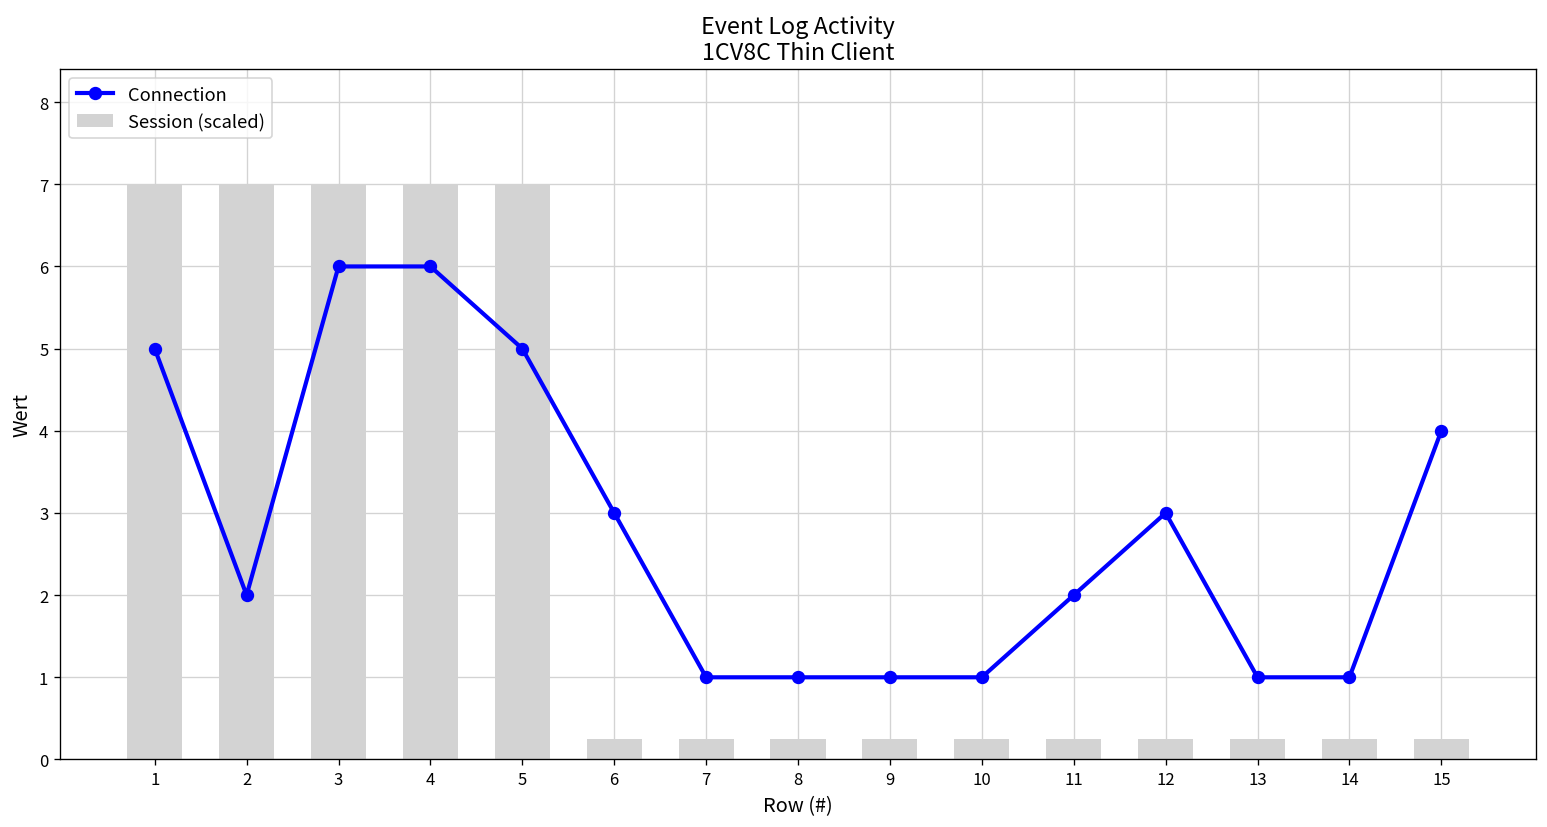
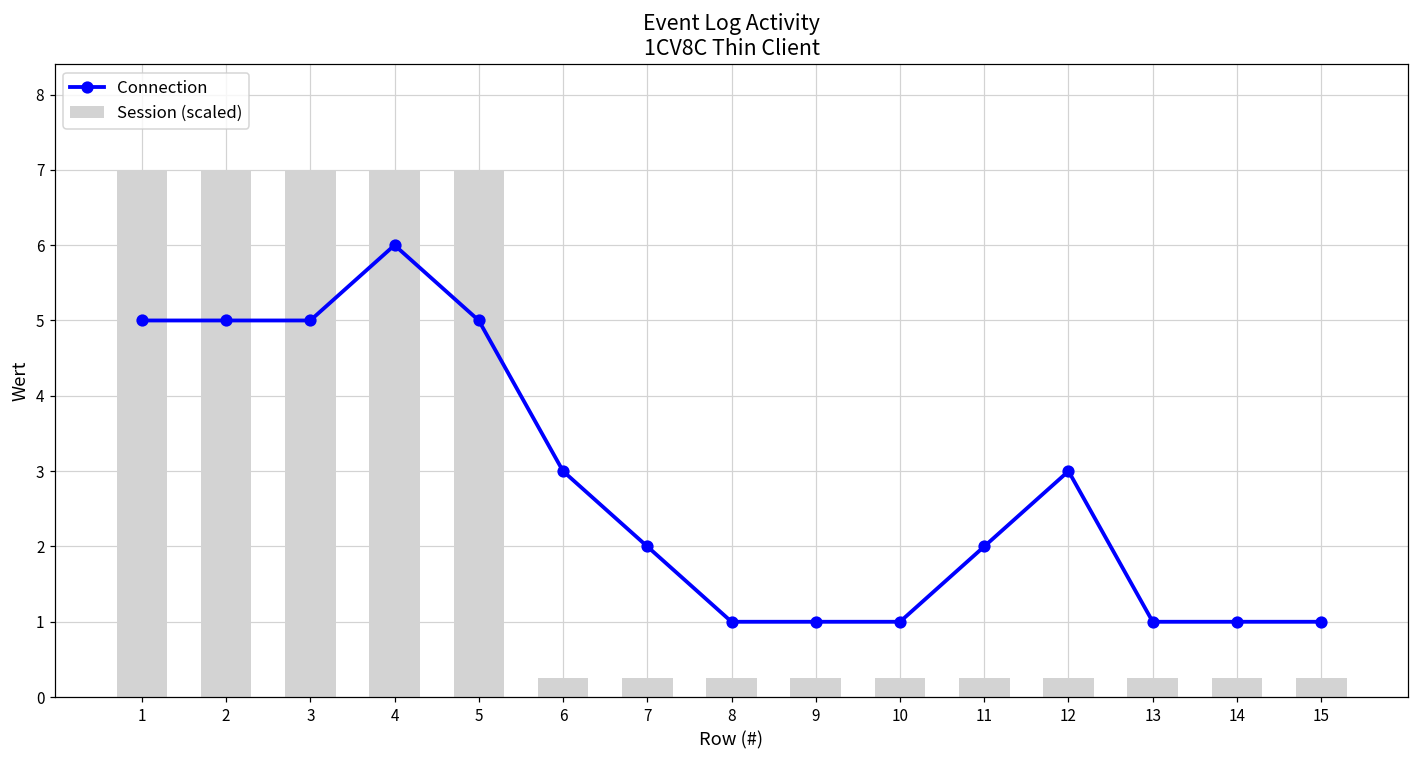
  {
    "Connection": {
      "1": 5,
-     "2": 2,
-     "3": 6,
+     "2": 5,
+     "3": 5,
      "4": 6,
      "5": 5,
      "6": 3,
-     "7": 1,
+     "7": 2,
      "8": 1,
      "9": 1,
      "10": 1,
      "11": 2,
      "12": 3,
      "13": 1,
      "14": 1,
-     "15": 4
+     "15": 1
    },
    "Session (scaled)": {
      "1": 7,
      "2": 7,
      "3": 7,
      "4": 7,
      "5": 7,
      "6": 0.3,
      "7": 0.3,
      "8": 0.3,
      "9": 0.3,
      "10": 0.3,
      "11": 0.3,
      "12": 0.3,
      "13": 0.3,
      "14": 0.3,
      "15": 0.3
    }
  }
